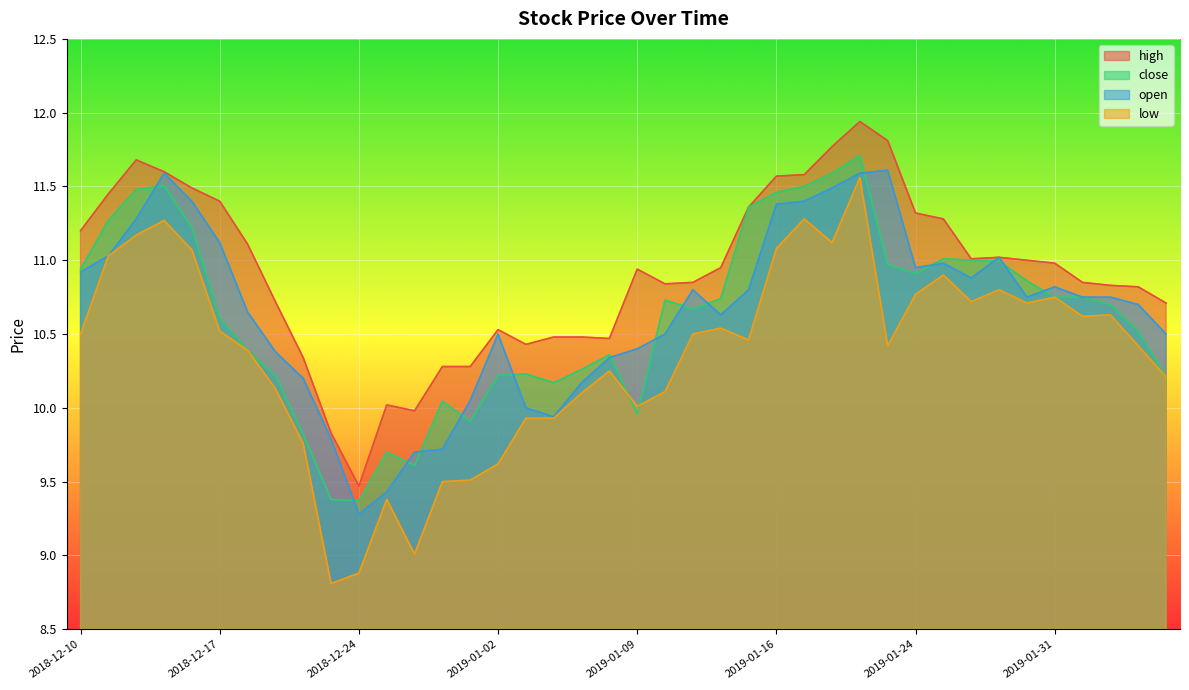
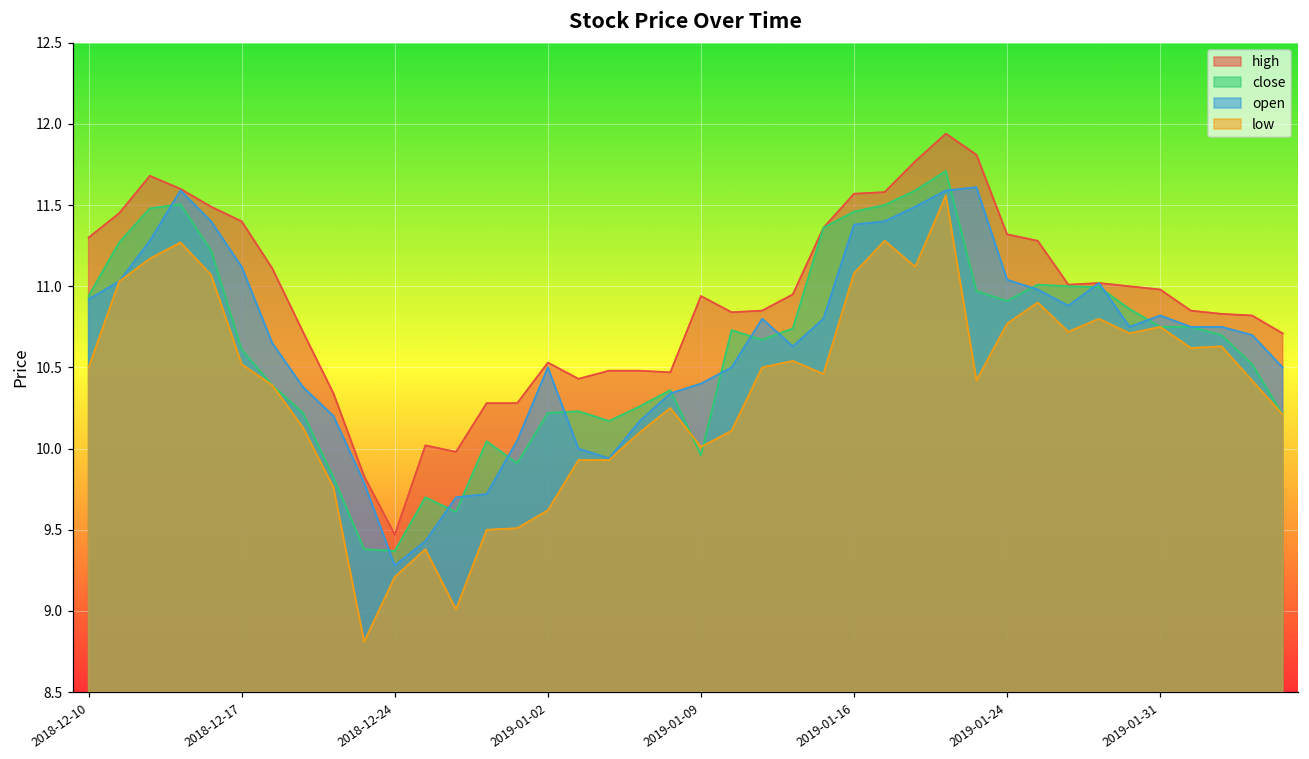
  {
    "high": {
-     "2018-12-10": 11.2,
+     "2018-12-10": 11.3,
      "2018-12-17": 11.4,
      "2018-12-24": 9.47,
      "2019-01-02": 10.53,
      "2019-01-09": 10.94,
      "2019-01-16": 11.57,
      "2019-01-24": 11.32,
      "2019-01-31": 10.98
    },
    "close": {
      "2018-12-10": 10.94,
      "2018-12-17": 10.61,
      "2018-12-24": 9.37,
      "2019-01-02": 10.22,
      "2019-01-09": 9.96,
      "2019-01-16": 11.46,
      "2019-01-24": 10.91
    },
    "open": {
      "2018-12-10": 10.92,
      "2018-12-17": 11.12,
      "2018-12-24": 9.28,
      "2019-01-02": 10.50,
      "2019-01-09": 10.40,
      "2019-01-16": 11.38,
-     "2019-01-24": 10.95,
+     "2019-01-24": 11.04,
      "2019-01-31": 10.82
    },
    "low": {
      "2018-12-10": 10.50,
      "2018-12-17": 10.52,
-     "2018-12-24": 8.88,
+     "2018-12-24": 9.21,
      "2019-01-02": 9.62,
      "2019-01-09": 10.01,
      "2019-01-16": 11.08,
      "2019-01-24": 10.77
    }
  }
